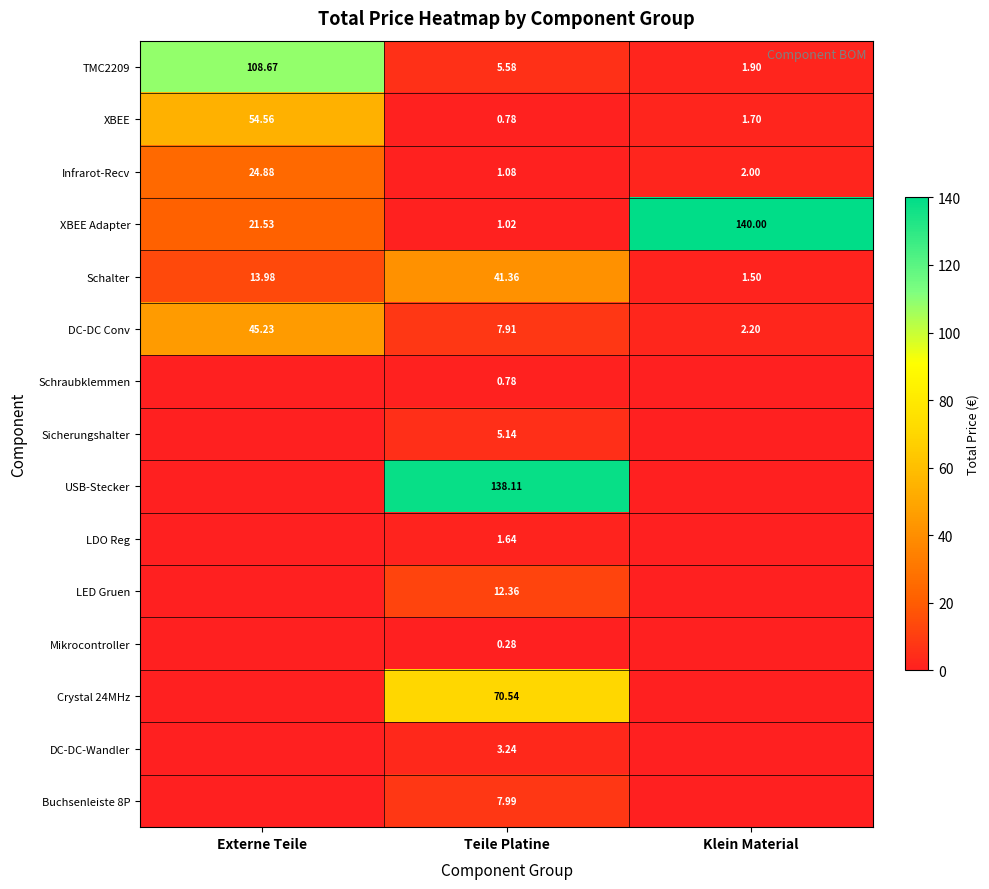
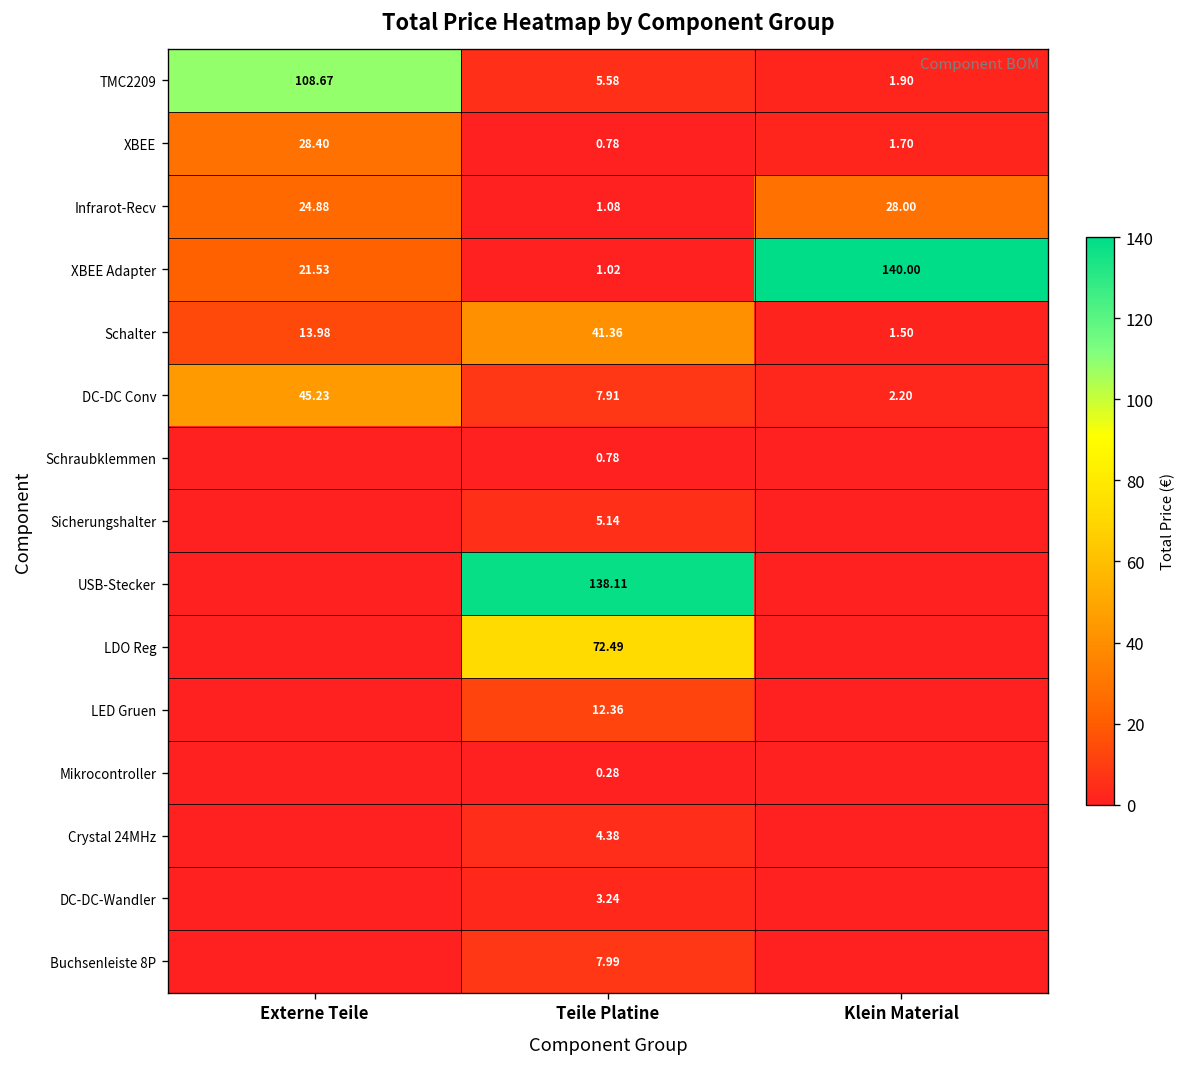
  {
    "TMC2209": {
      "Externe Teile": 108.67,
      "Teile Platine": 5.58
    },
    "XBEE": {
-     "Externe Teile": 54.56,
+     "Externe Teile": 28.40,
      "Teile Platine": 0.78,
      "Klein Material": 1.70
    },
    "Infrarot-Recv": {
      "Externe Teile": 24.88,
      "Teile Platine": 1.08,
-     "Klein Material": 2.00
+     "Klein Material": 28.00
    },
    "XBEE Adapter": {
      "Externe Teile": 21.53,
      "Teile Platine": 1.02,
      "Klein Material": 140.00
    },
    "Schalter": {
      "Externe Teile": 13.98,
      "Teile Platine": 41.36,
      "Klein Material": 1.50
    },
    "DC-DC Conv": {
      "Externe Teile": 45.23,
      "Teile Platine": 7.91,
      "Klein Material": 2.20
    },
    "Schraubklemmen": {
      "Teile Platine": 0.78
    },
    "Sicherungshalter": {
      "Teile Platine": 5.14
    },
    "USB-Stecker": {
      "Teile Platine": 138.11
    },
    "LDO Reg": {
-     "Teile Platine": 1.64
+     "Teile Platine": 72.49
    },
    "LED Gruen": {
      "Teile Platine": 12.36
    },
    "Mikrocontroller": {
      "Teile Platine": 0.28
    },
    "Crystal 24MHz": {
-     "Teile Platine": 70.54
+     "Teile Platine": 4.38
    },
    "DC-DC-Wandler": {
      "Teile Platine": 3.24
    },
    "Buchsenleiste 8P": {
      "Teile Platine": 7.99
    }
  }
